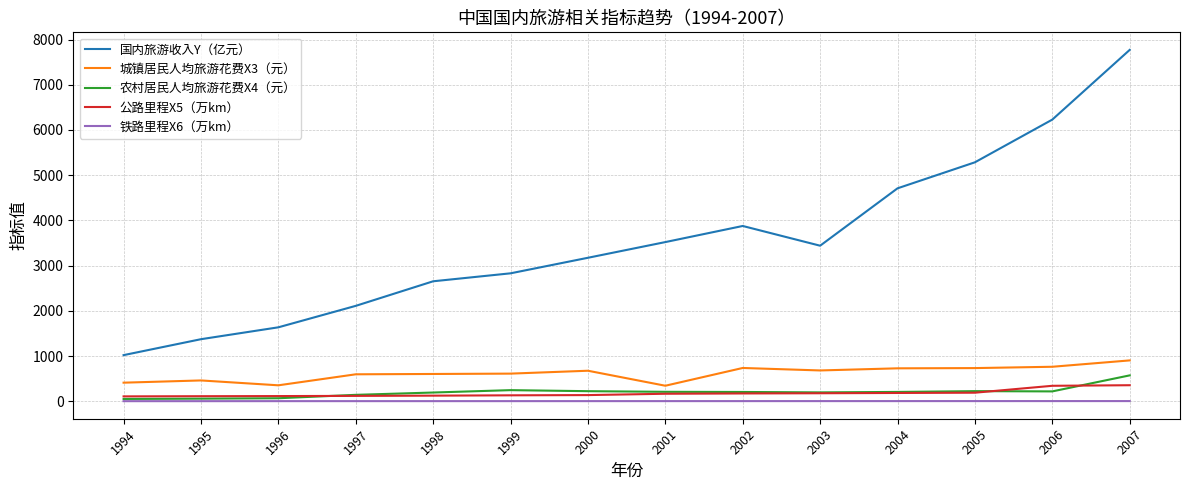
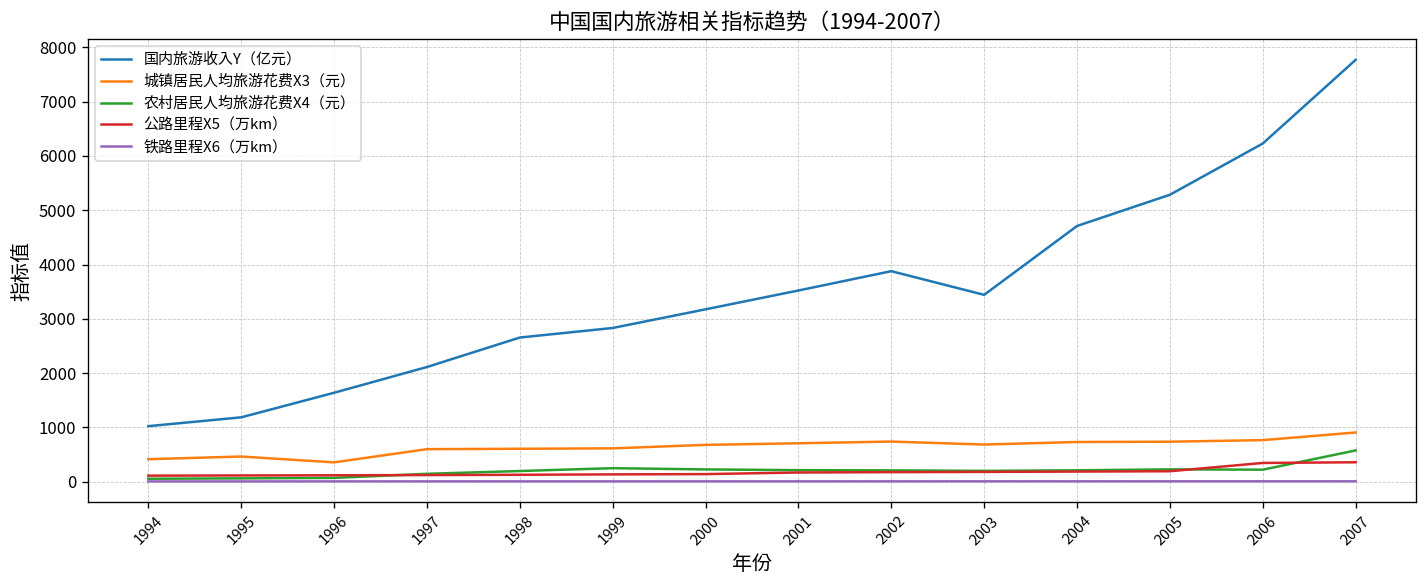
  {
    "国内旅游收入Y（亿元）": {
      "1994": 1000,
-     "1995": 1400,
+     "1995": 1200,
      "1996": 1600,
      "1997": 2100,
      "1998": 2700,
      "1999": 2800,
      "2000": 3200,
      "2001": 3500,
      "2002": 3900,
      "2003": 3400,
      "2004": 4700,
      "2005": 5300,
      "2006": 6200,
      "2007": 7800
    },
    "城镇居民人均旅游花费X3（元）": {
      "1994": 400,
      "1995": 500,
      "1996": 400,
      "1997": 600,
      "1998": 600,
      "1999": 600,
      "2000": 700,
-     "2001": 300,
+     "2001": 700,
      "2002": 700,
      "2003": 700,
      "2004": 700,
      "2005": 700,
      "2006": 800,
      "2007": 900
    },
    "农村居民人均旅游花费X4（元）": {
      "1998": 200,
      "1999": 200,
      "2000": 200,
      "2006": 200,
      "2007": 600
    },
    "公路里程X5（万km）": {
      "1994": 100,
      "1998": 100,
      "1999": 100,
      "2000": 100,
      "2006": 300,
      "2007": 400
    },
    "铁路里程X6（万km）": {
      "1996": 0,
      "1997": 0,
      "1998": 0,
      "1999": 0,
      "2000": 0,
      "2001": 0,
      "2002": 0,
      "2003": 0,
      "2004": 0,
      "2005": 0,
      "2006": 0,
      "2007": 0
    }
  }
